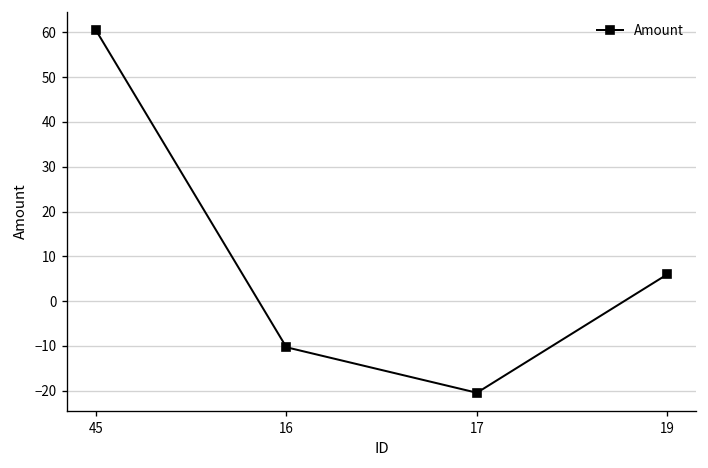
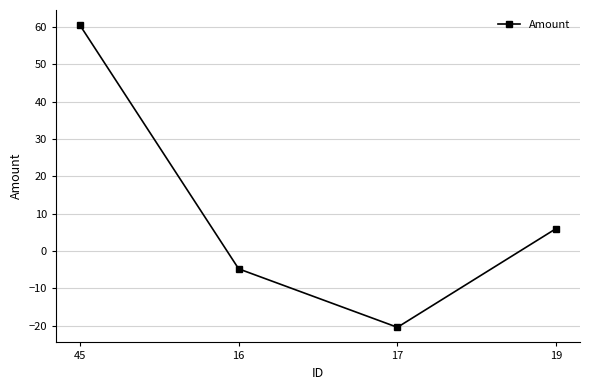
  {
    "45": 61,
-   "16": -10,
+   "16": -5,
    "17": -20,
    "19": 6
  }
